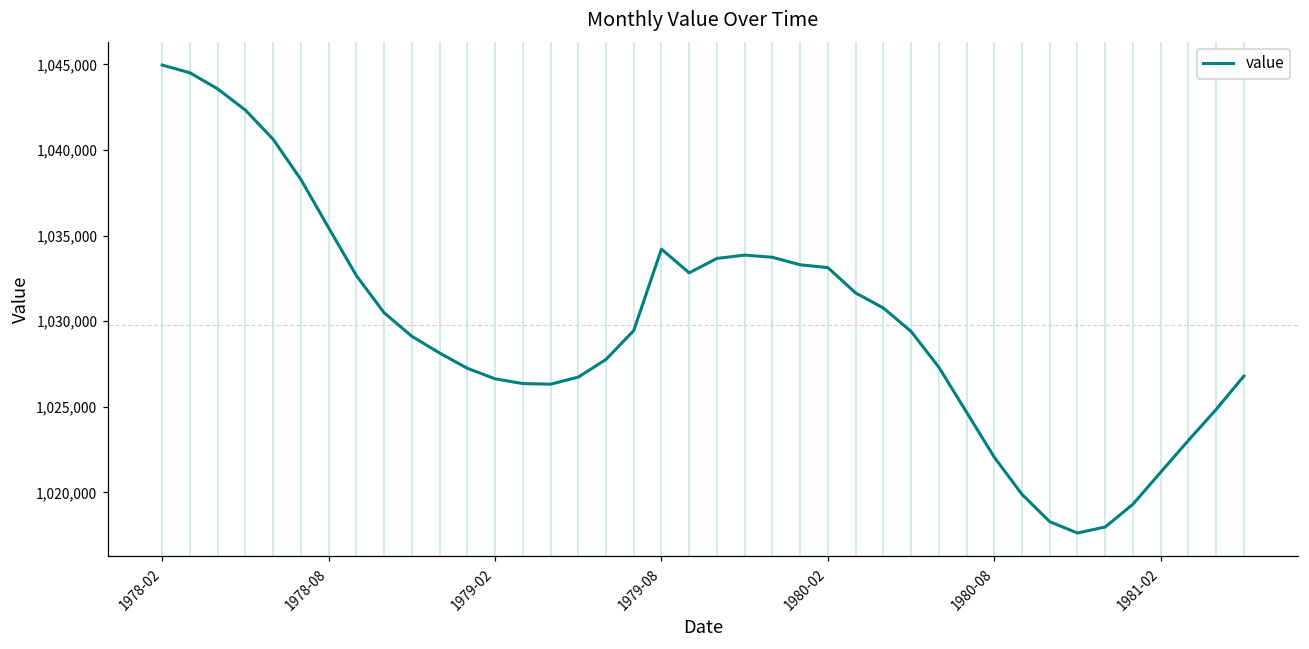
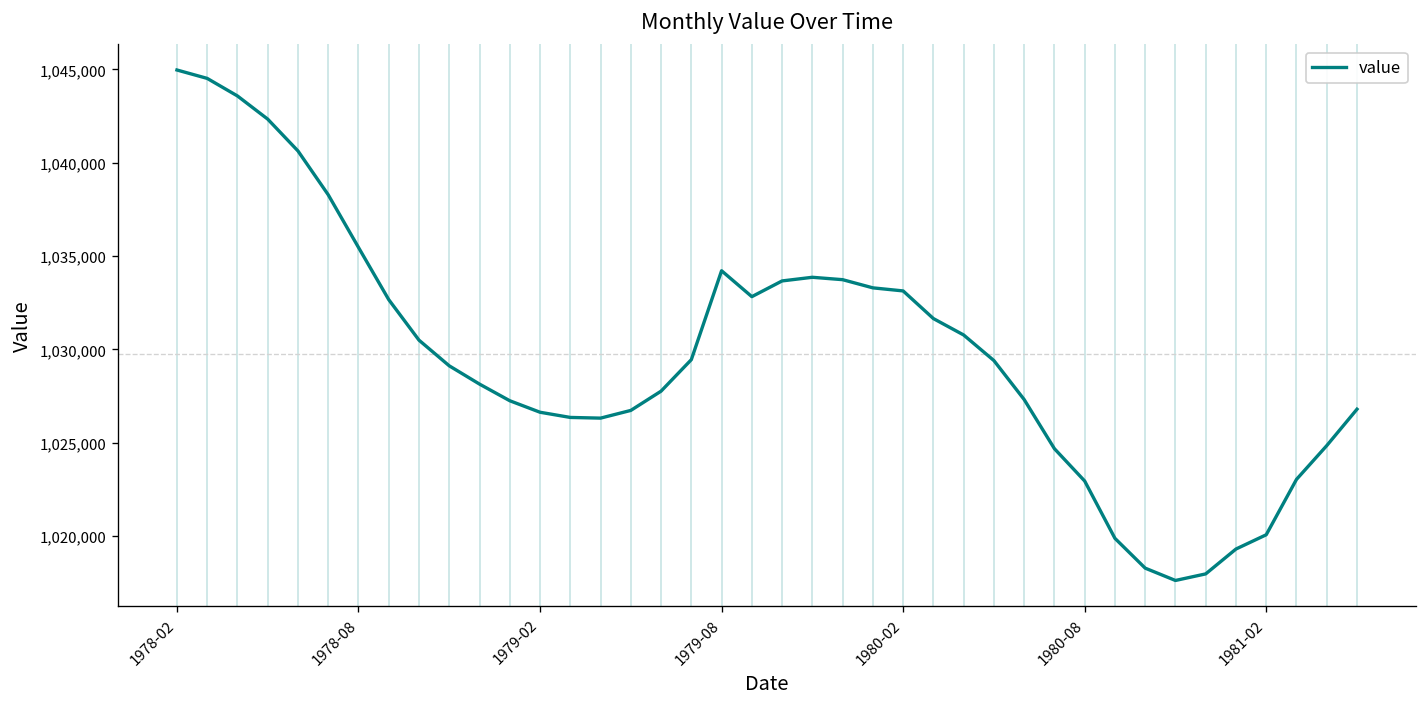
  {
    "1978-02": "1,045,000",
    "1978-08": "1,035,500",
    "1979-02": "1,026,600",
    "1979-08": "1,034,200",
    "1980-02": "1,033,100",
-   "1980-08": "1,022,100",
-   "1981-02": "1,021,200"
+   "1980-08": "1,023,000",
+   "1981-02": "1,020,100"
  }
